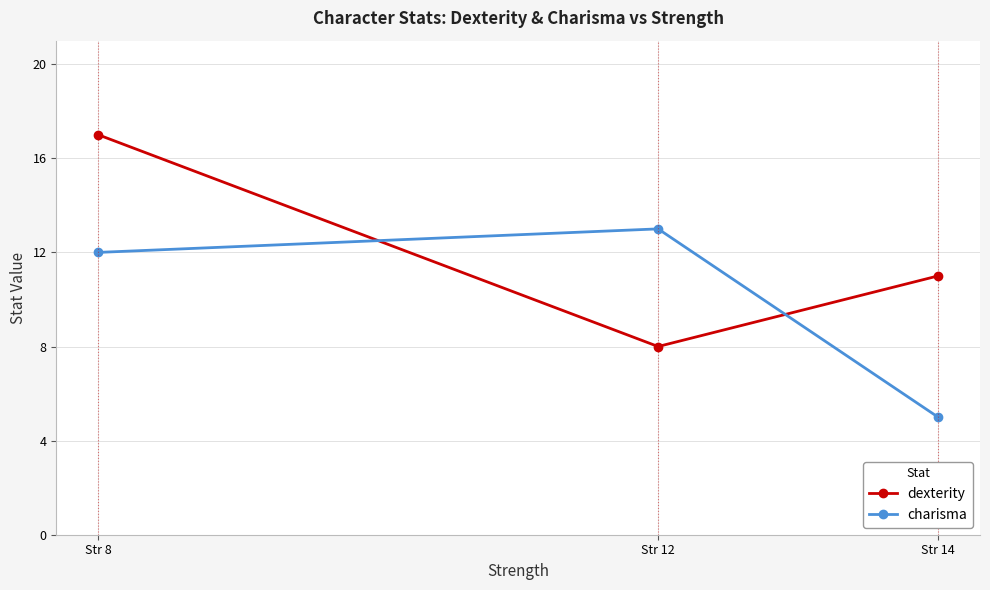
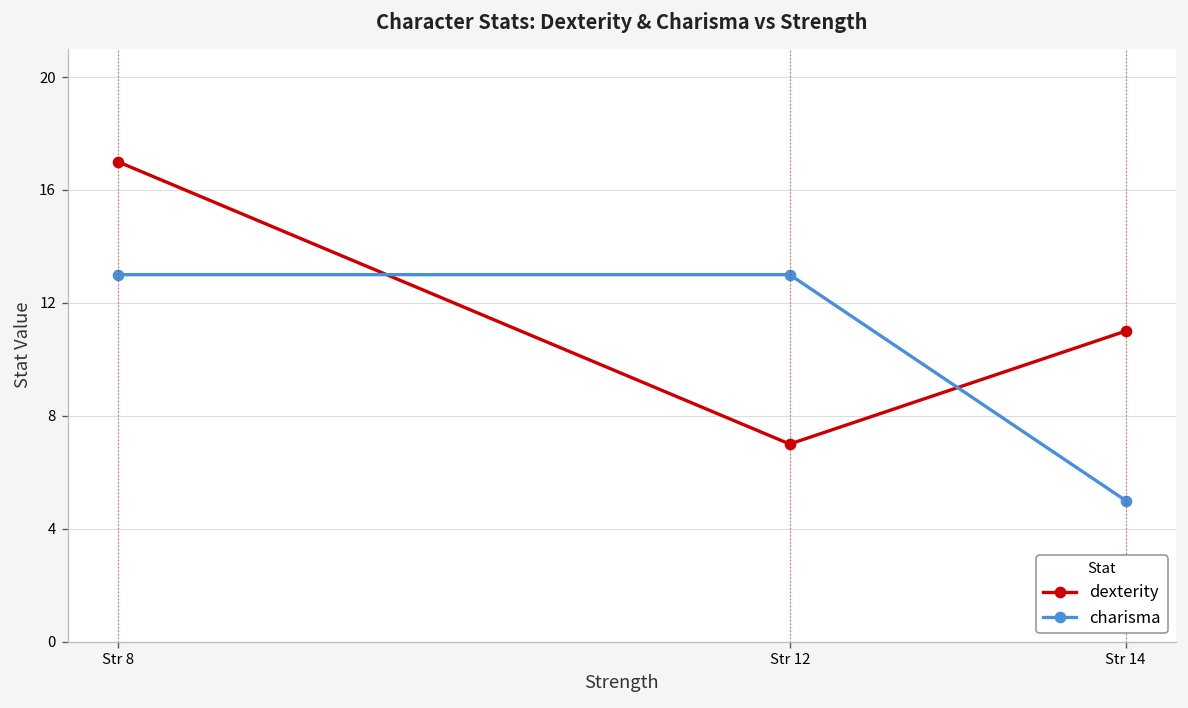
  {
    "dexterity": {
      "Str 8": 17,
-     "Str 12": 8,
+     "Str 12": 7,
      "Str 14": 11
    },
    "charisma": {
-     "Str 8": 12,
+     "Str 8": 13,
      "Str 12": 13,
      "Str 14": 5
    }
  }
